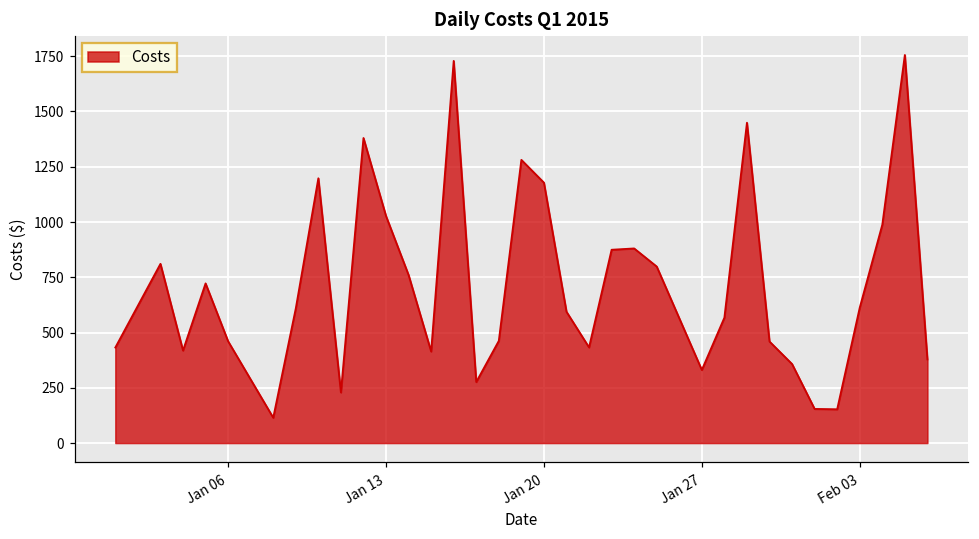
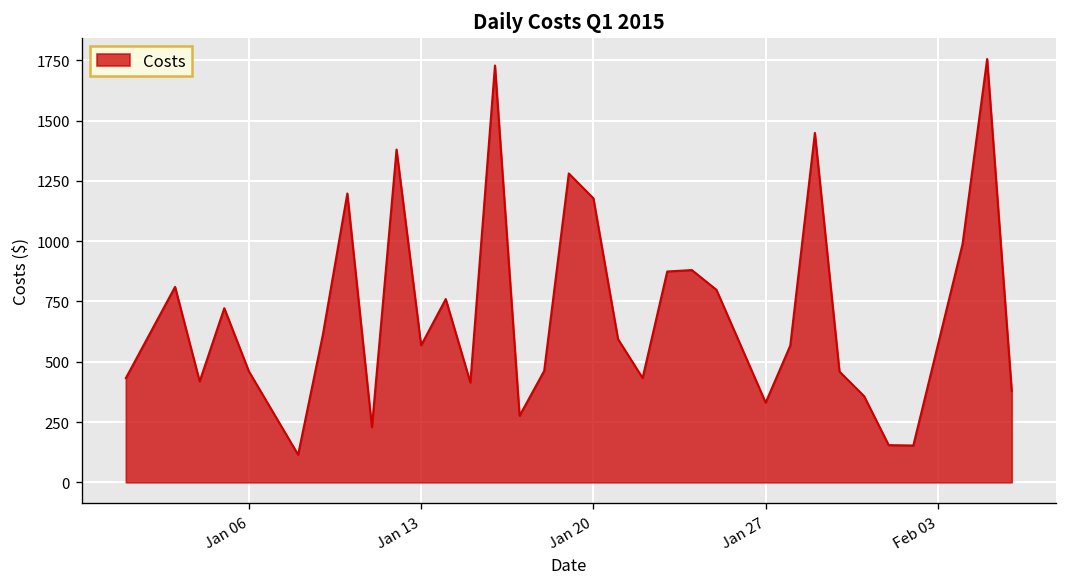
  {
    "Jan 06": 460,
-   "Jan 13": 1030,
+   "Jan 13": 570,
    "Jan 20": 1180,
    "Jan 27": 330,
-   "Feb 03": 610
+   "Feb 03": 570
  }
